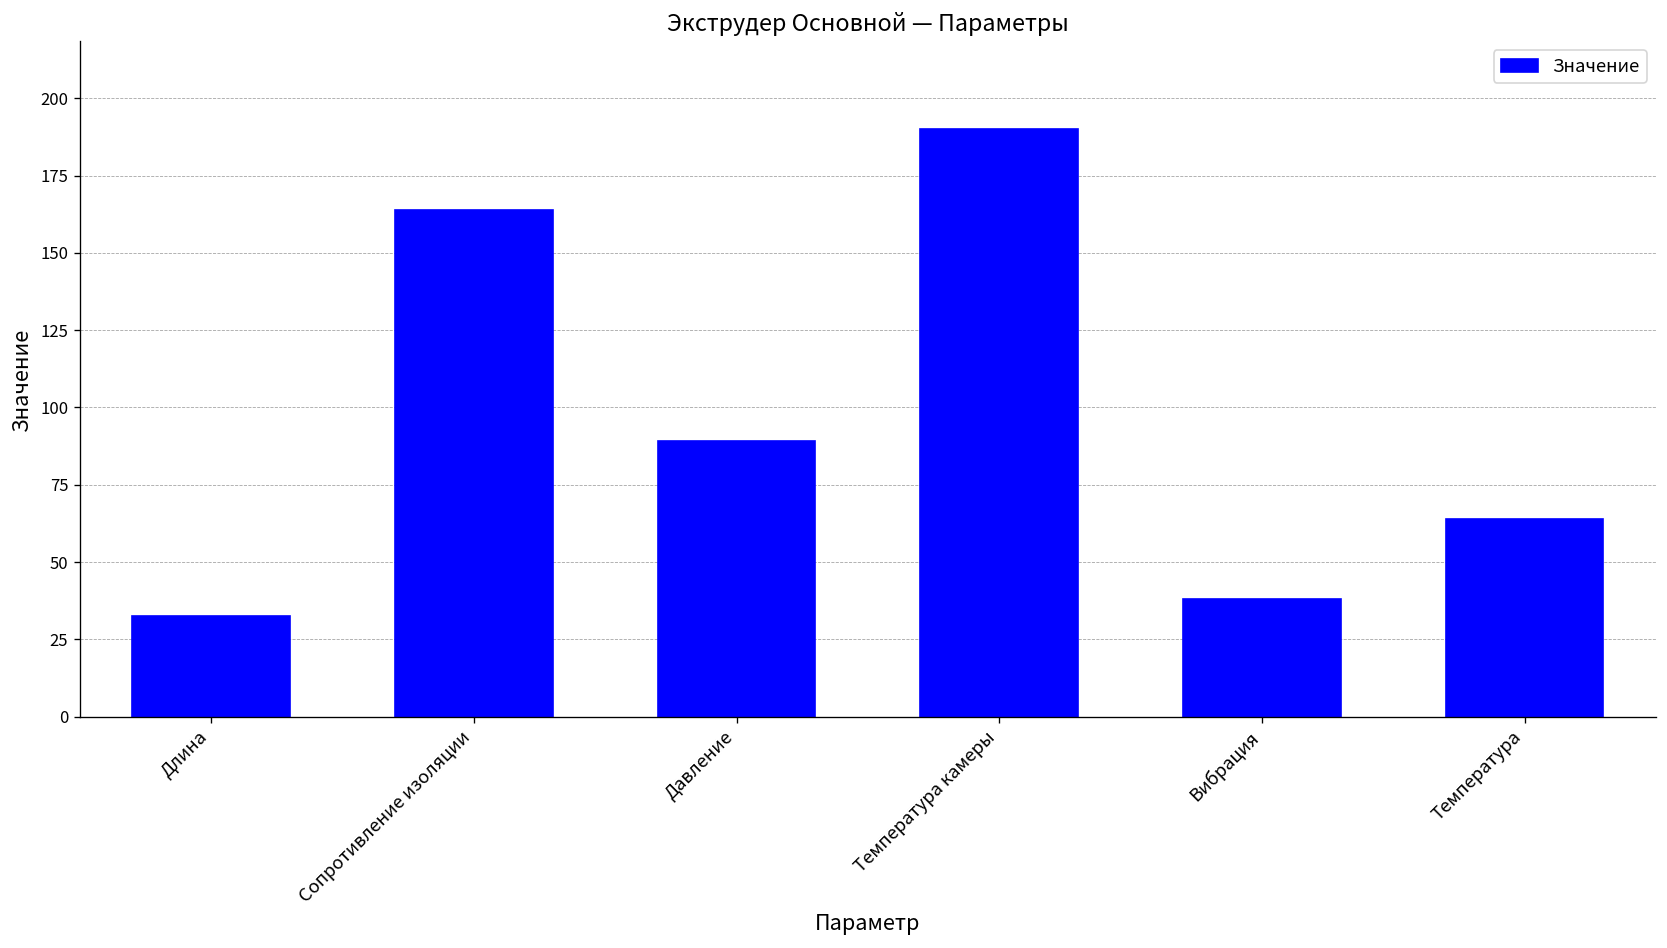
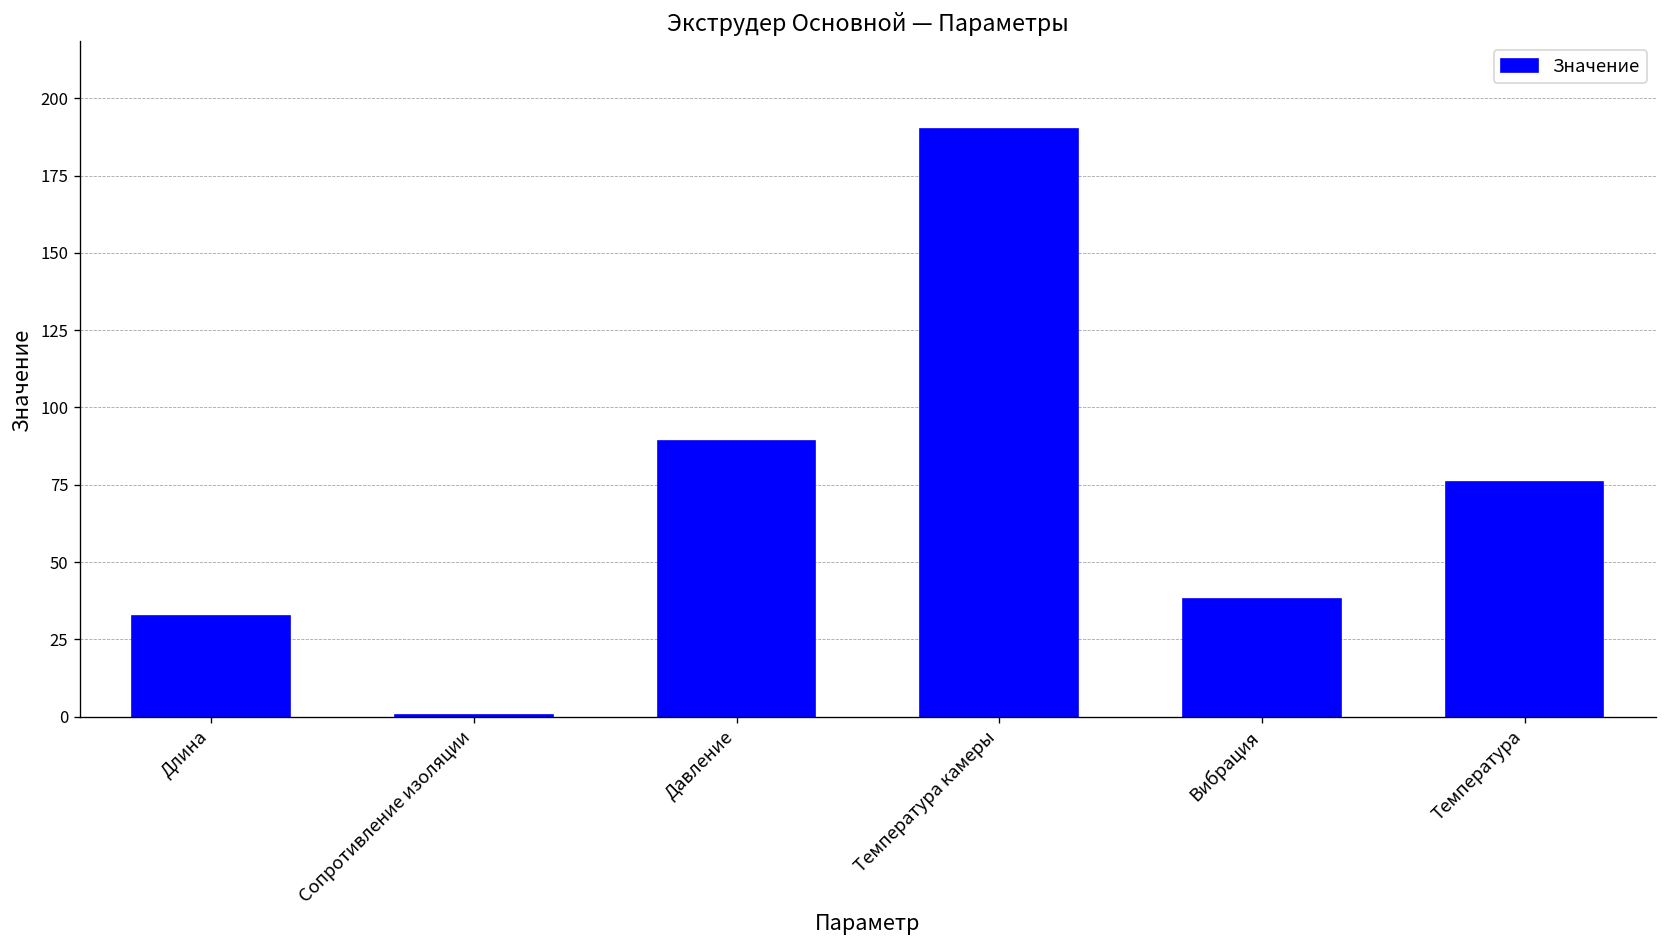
  {
    "Длина": 32,
-   "Сопротивление изоляции": 164,
+   "Сопротивление изоляции": 1,
    "Давление": 89,
    "Температура камеры": 190,
    "Вибрация": 38,
-   "Температура": 64
+   "Температура": 76
  }
